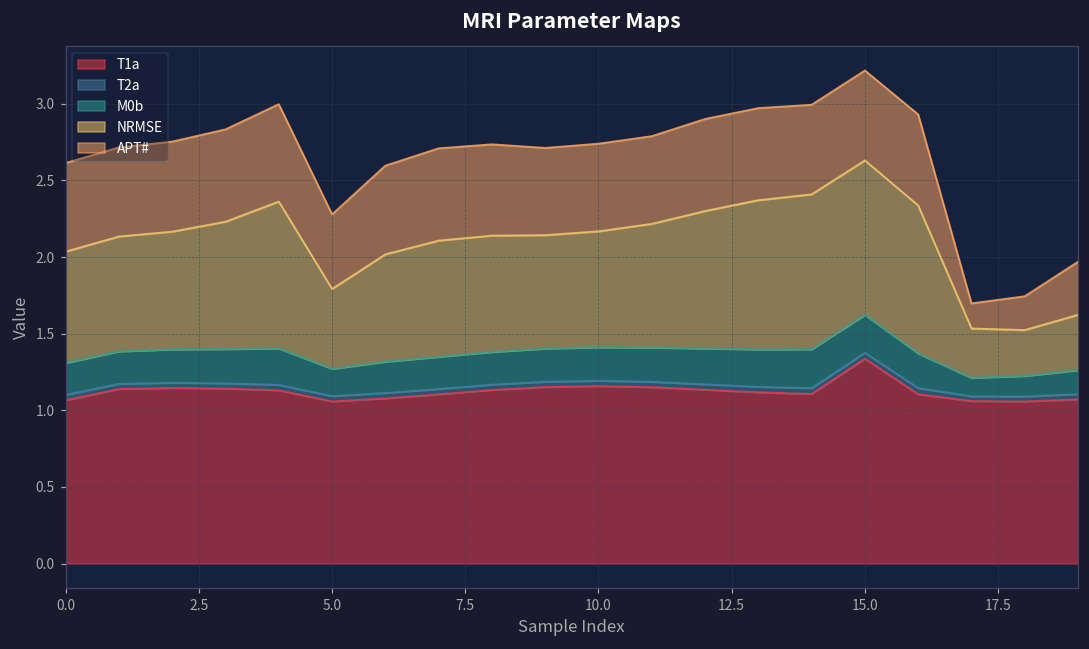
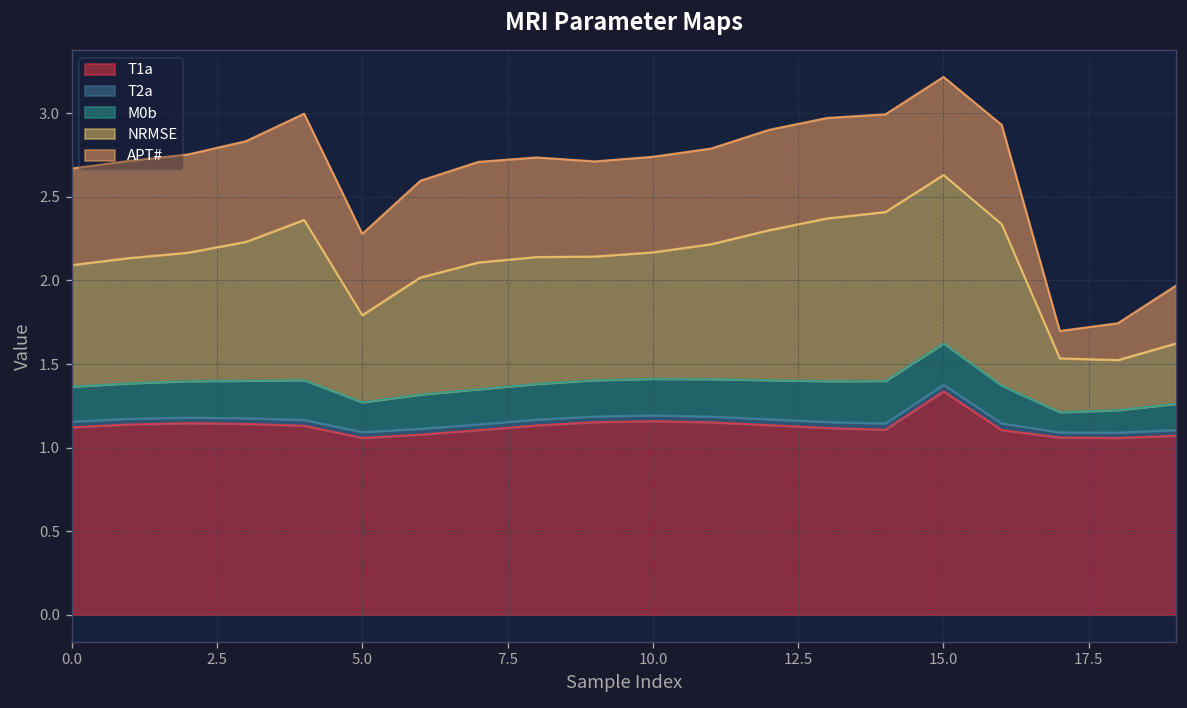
  {
    "T1a": {
-     "0.0": 1.07,
+     "0.0": 1.12,
      "5.0": 1.06,
      "10.0": 1.16,
      "15.0": 1.34
    }
  }
